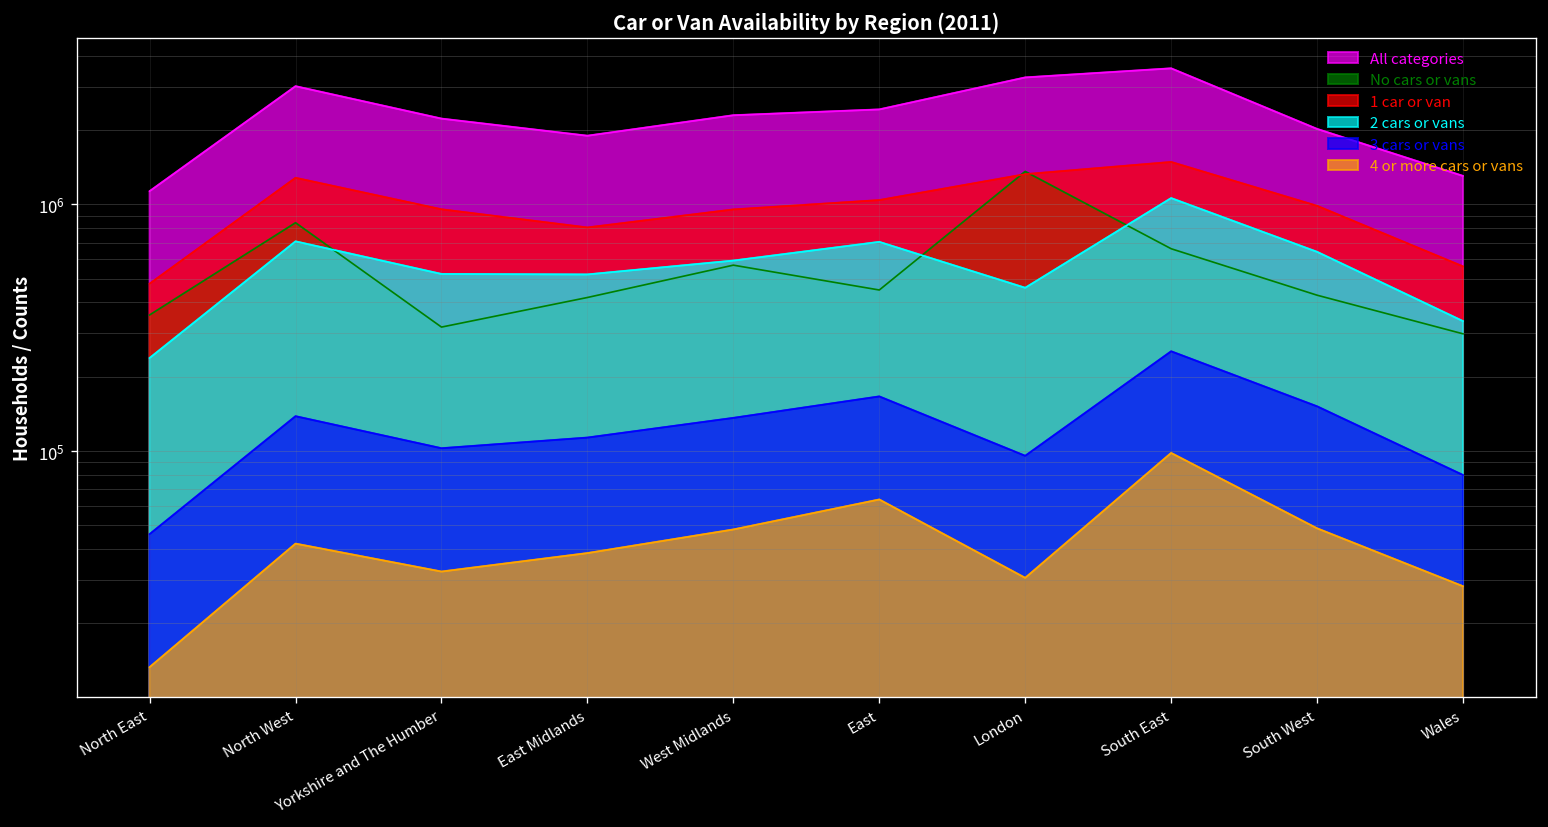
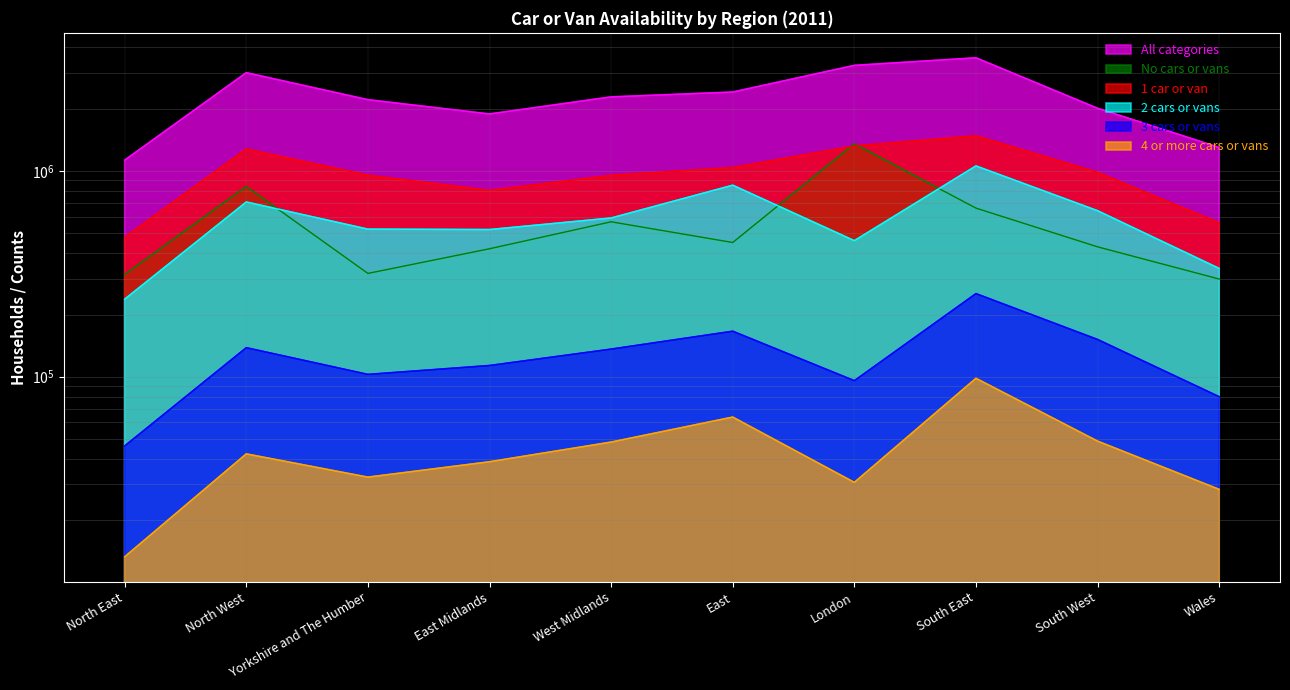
  {
    "All categories": {
      "North East": 1100000,
      "North West": 3000000,
      "Yorkshire and The Humber": 2200000,
      "East Midlands": 1900000,
      "West Midlands": 2300000,
      "East": 2400000,
      "London": 3300000,
      "South East": 3600000,
      "South West": 2000000,
      "Wales": 1300000
    },
    "No cars or vans": {
-     "North East": 360000,
+     "North East": 310000,
      "North West": 840000,
      "Yorkshire and The Humber": 320000,
      "East Midlands": 420000,
      "West Midlands": 570000,
      "East": 450000,
      "South East": 660000,
      "South West": 430000,
      "Wales": 300000
    },
    "1 car or van": {
      "North East": 480000,
      "North West": 1300000,
      "Yorkshire and The Humber": 1000000,
      "East Midlands": 810000,
      "West Midlands": 1000000,
      "East": 1000000,
      "South East": 1500000,
      "South West": 1000000,
      "Wales": 560000
    },
    "2 cars or vans": {
      "North East": 240000,
      "North West": 710000,
      "Yorkshire and The Humber": 520000,
      "East Midlands": 520000,
      "West Midlands": 590000,
-     "East": 700000,
+     "East": 850000,
      "London": 460000,
      "South East": 1100000,
      "South West": 640000,
      "Wales": 340000
    },
    "3 cars or vans": {
      "North East": 46000,
      "North West": 140000,
      "Yorkshire and The Humber": 100000,
      "East Midlands": 110000,
      "West Midlands": 140000,
      "East": 170000,
      "London": 100000,
      "South East": 250000,
      "South West": 150000,
      "Wales": 80000
    },
    "4 or more cars or vans": {
      "North East": 13000,
      "North West": 42000,
      "Yorkshire and The Humber": 32000,
      "East Midlands": 39000,
      "West Midlands": 48000,
      "East": 64000,
      "London": 31000,
      "South East": 100000,
      "South West": 49000,
      "Wales": 28000
    }
  }
